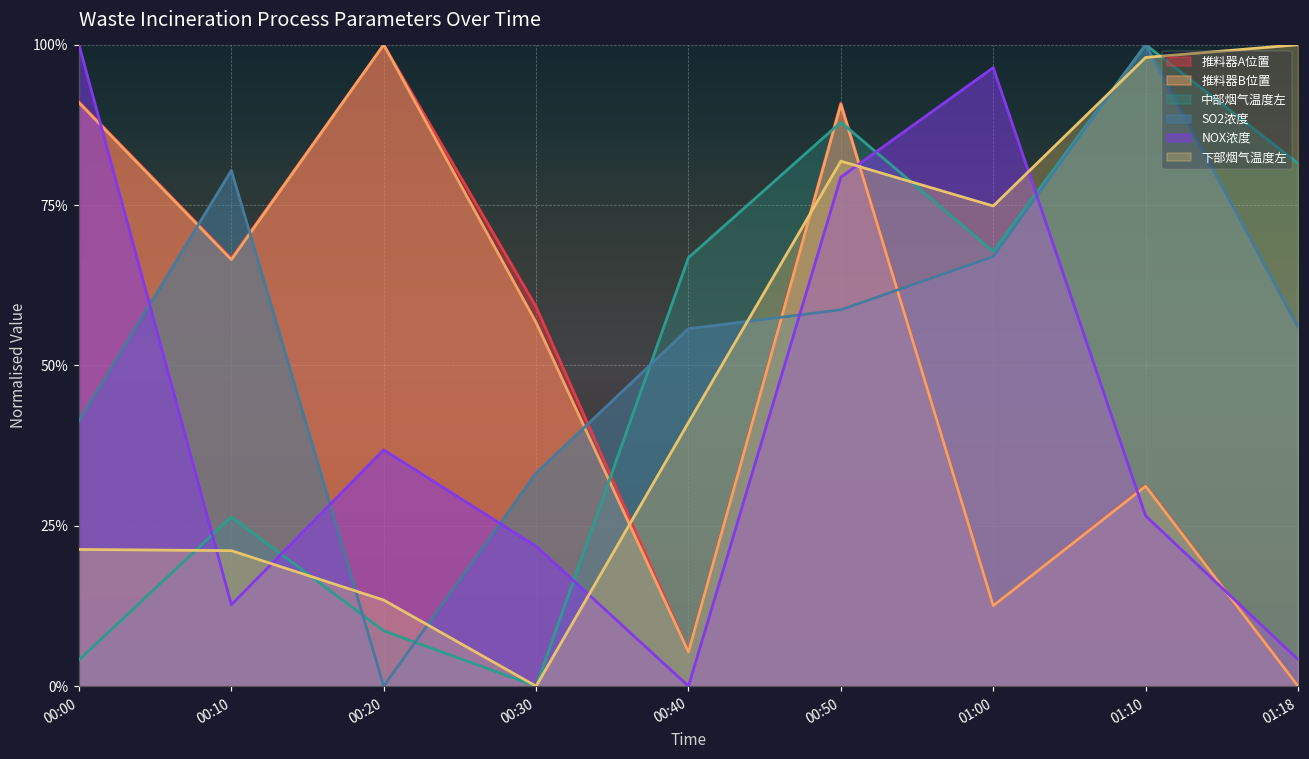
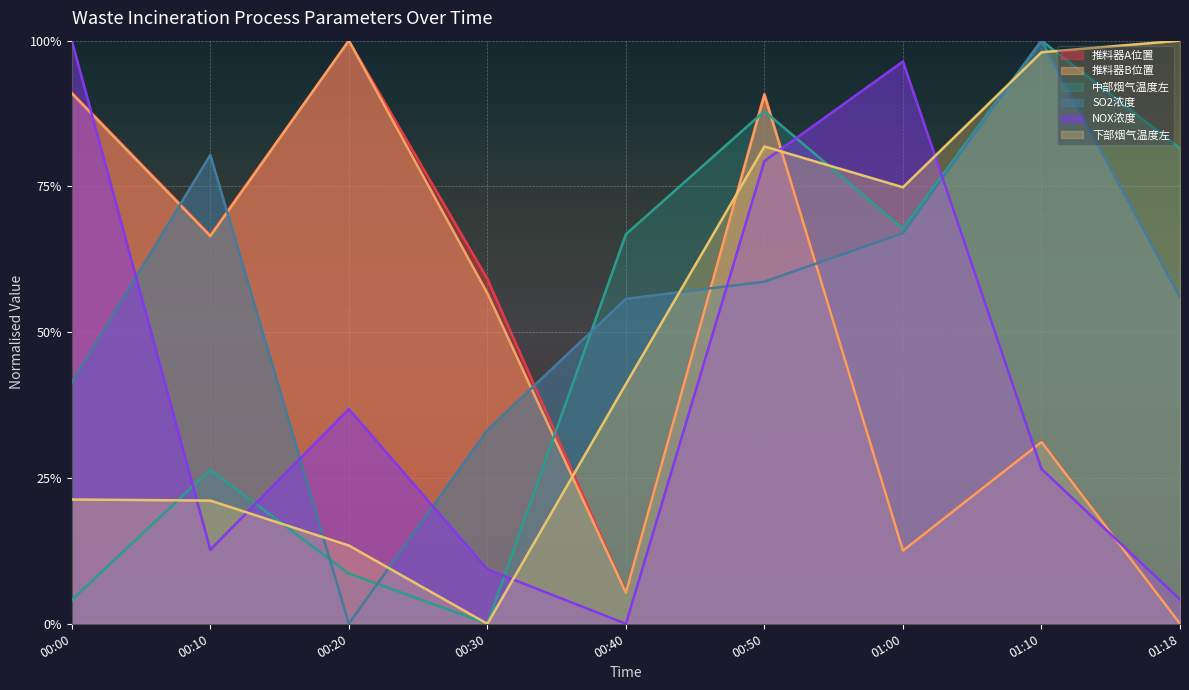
  {
    "推料器A位置": {
      "00:30": "59%"
    },
    "NOX浓度": {
      "00:00": "100%",
      "00:10": "13%",
      "00:20": "37%",
-     "00:30": "22%",
+     "00:30": "9%",
      "00:40": "0%",
      "00:50": "79%",
      "01:00": "96%",
      "01:10": "27%",
      "01:18": "4%"
    }
  }
